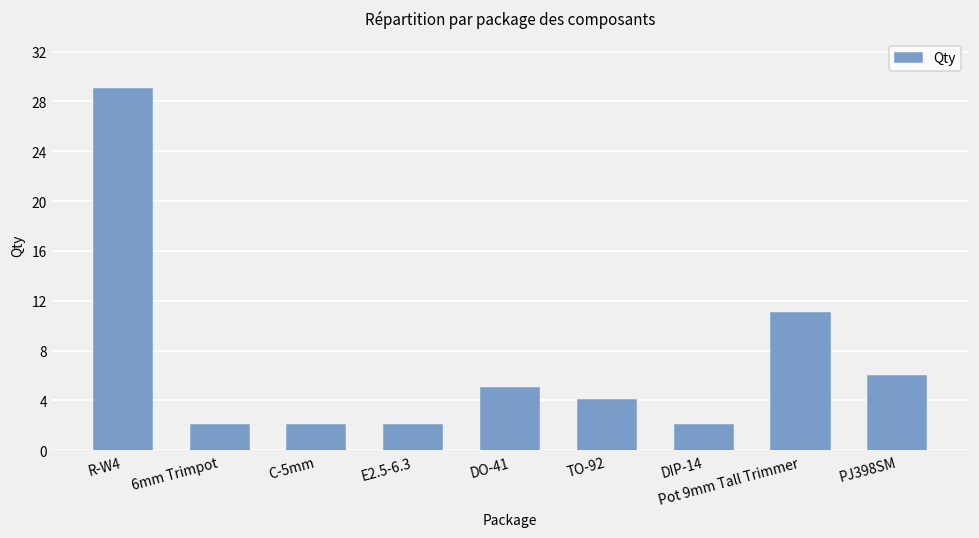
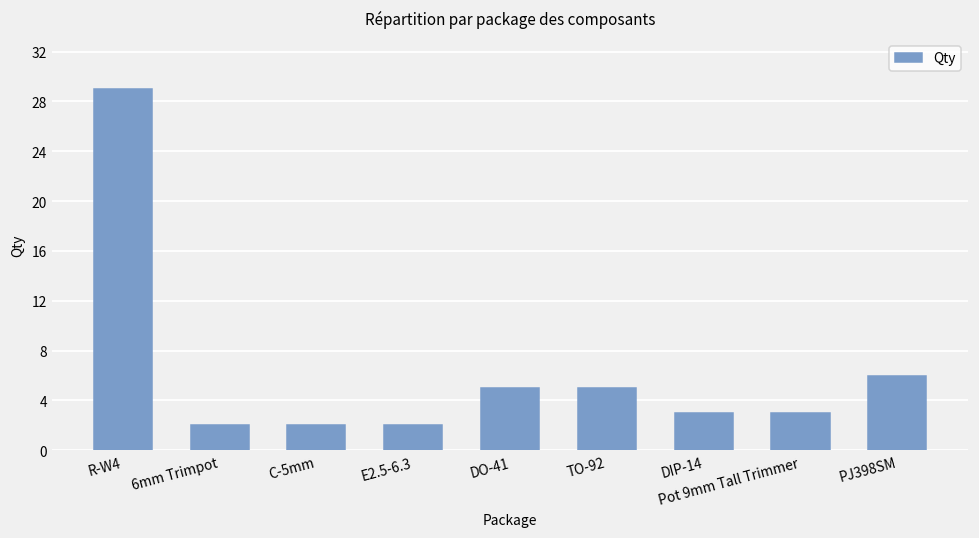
  {
    "R-W4": 29,
    "6mm Trimpot": 2,
    "C-5mm": 2,
    "E2.5-6.3": 2,
    "DO-41": 5,
-   "TO-92": 4,
-   "DIP-14": 2,
-   "Pot 9mm Tall Trimmer": 11,
+   "TO-92": 5,
+   "DIP-14": 3,
+   "Pot 9mm Tall Trimmer": 3,
    "PJ398SM": 6
  }
